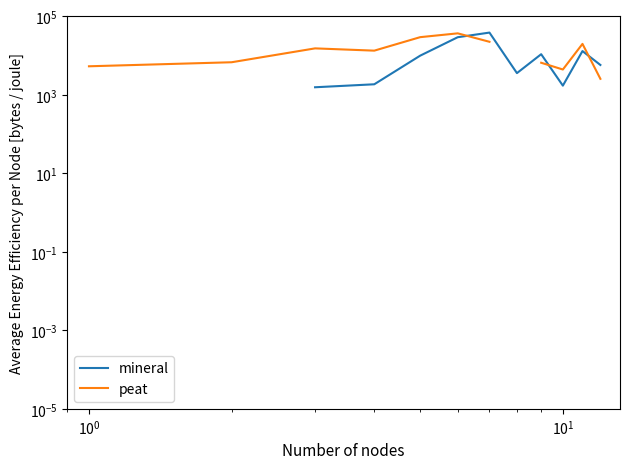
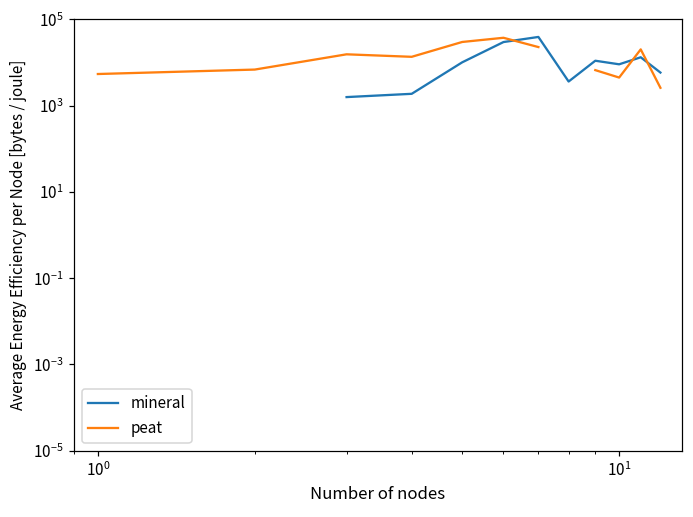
  {
    "mineral": {
      "10^0": 3000,
-     "10^1": 2000
+     "10^1": 9000
    },
    "peat": {
      "10^0": 5000,
      "10^1": 4000
    }
  }
